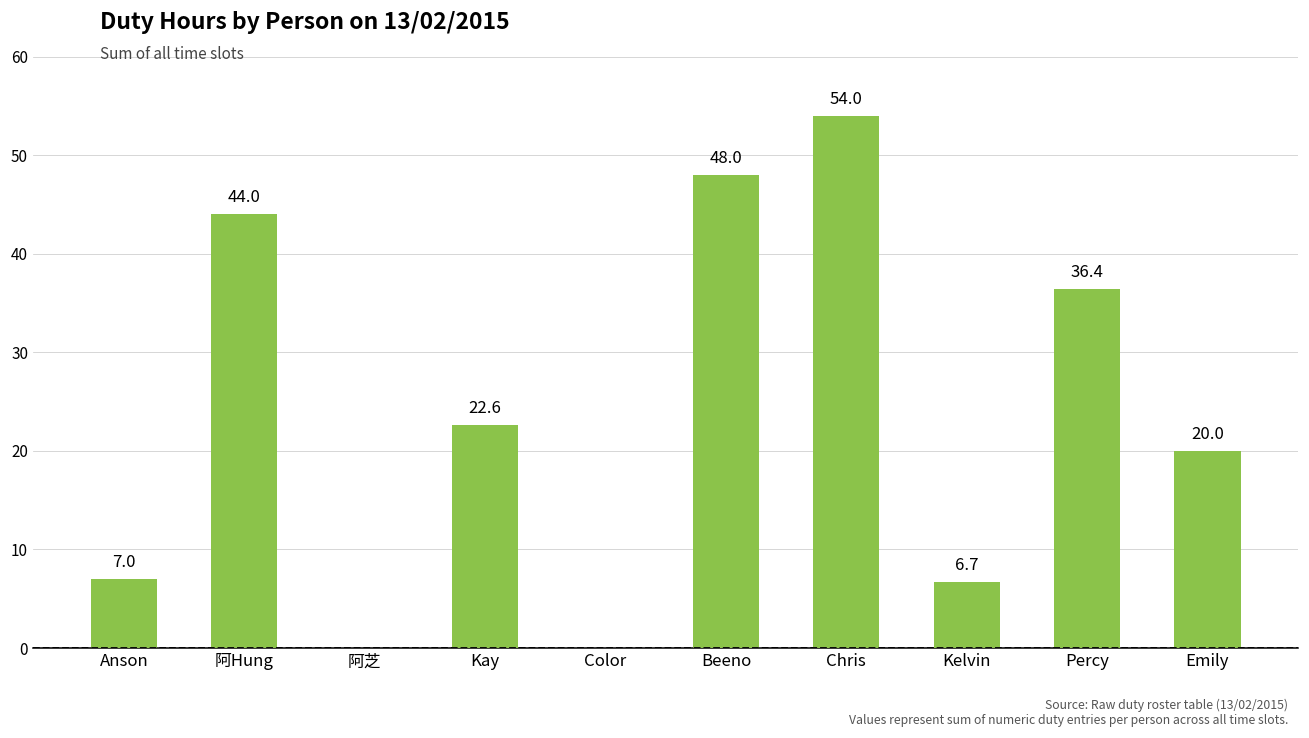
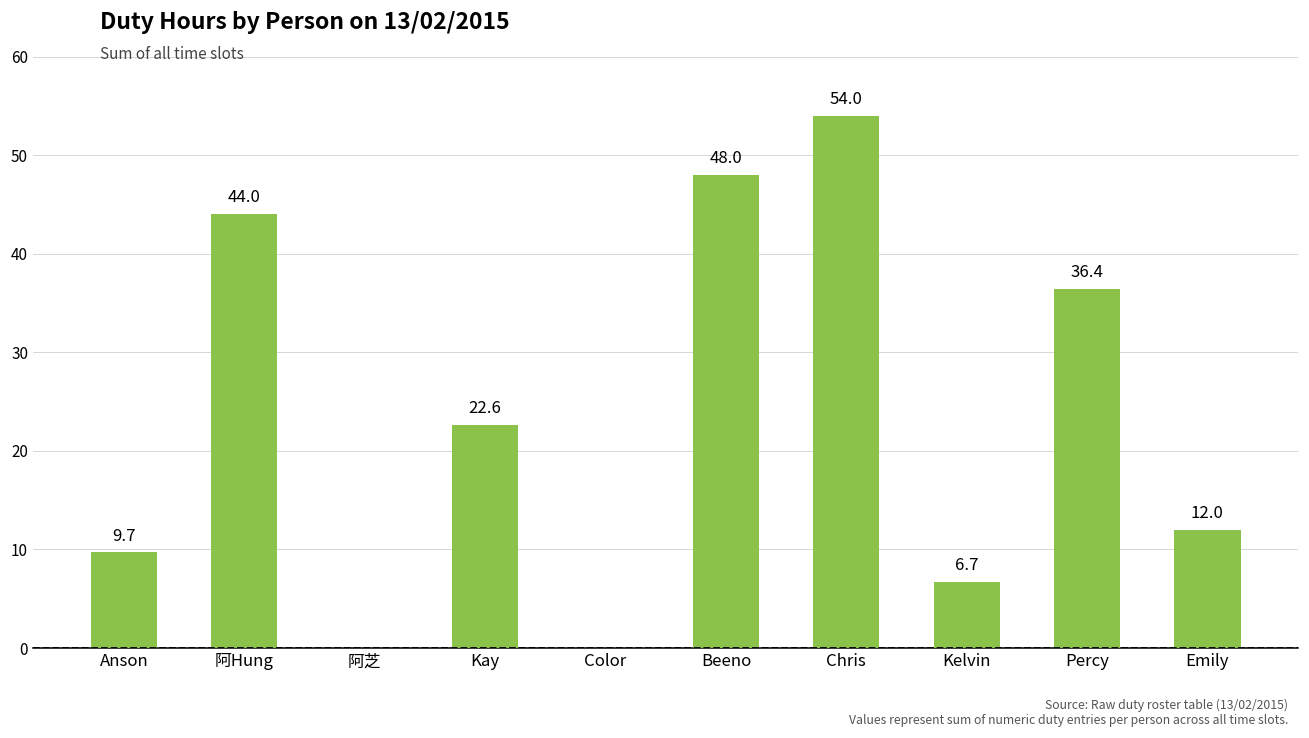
  {
-   "Anson": 7.0,
+   "Anson": 9.7,
    "阿Hung": 44.0,
    "Kay": 22.6,
    "Beeno": 48.0,
    "Chris": 54.0,
    "Kelvin": 6.7,
    "Percy": 36.4,
-   "Emily": 20.0
+   "Emily": 12.0
  }
